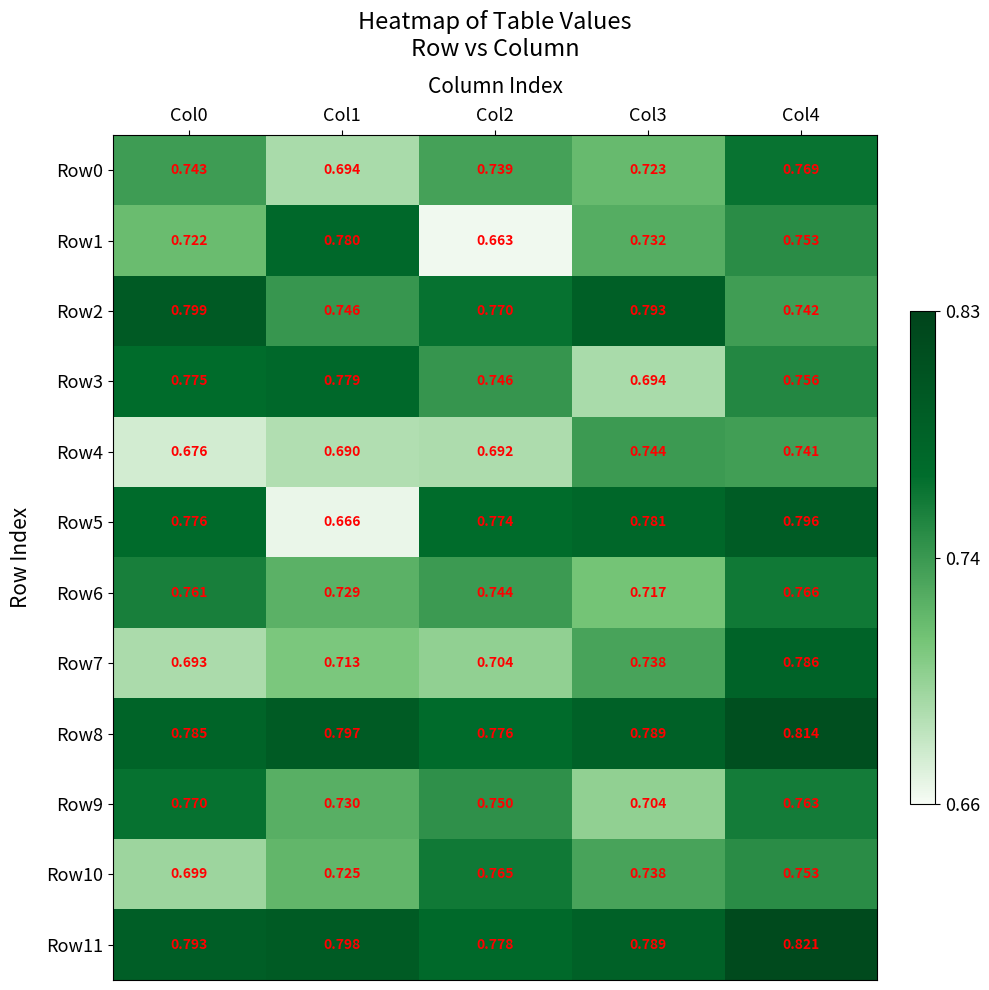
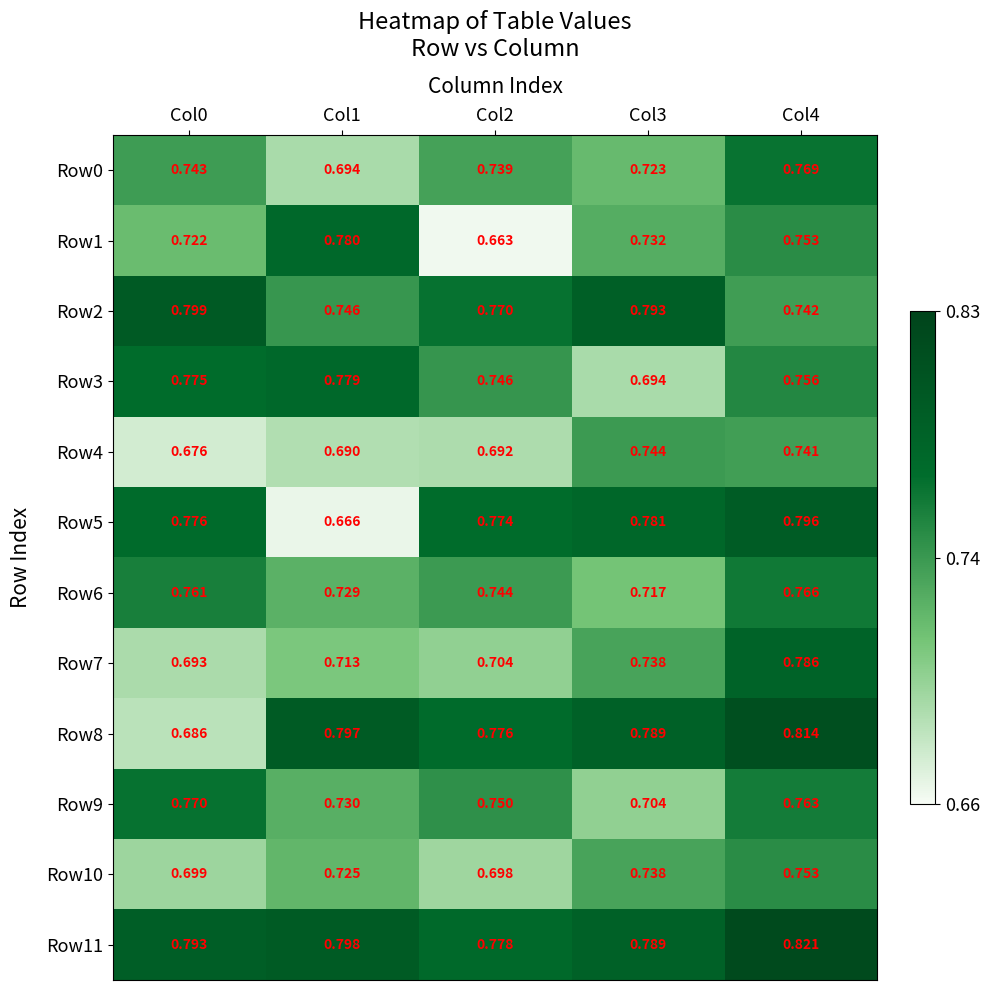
  {
    "Row0": {
      "Col0": 0.743,
      "Col1": 0.694,
      "Col2": 0.739,
      "Col3": 0.723,
      "Col4": 0.769
    },
    "Row1": {
      "Col0": 0.722,
      "Col1": 0.780,
      "Col2": 0.663,
      "Col3": 0.732,
      "Col4": 0.753
    },
    "Row2": {
      "Col0": 0.799,
      "Col1": 0.746,
      "Col2": 0.770,
      "Col3": 0.793,
      "Col4": 0.742
    },
    "Row3": {
      "Col0": 0.775,
      "Col1": 0.779,
      "Col2": 0.746,
      "Col3": 0.694,
      "Col4": 0.756
    },
    "Row4": {
      "Col0": 0.676,
      "Col1": 0.690,
      "Col2": 0.692,
      "Col3": 0.744,
      "Col4": 0.741
    },
    "Row5": {
      "Col0": 0.776,
      "Col1": 0.666,
      "Col2": 0.774,
      "Col3": 0.781,
      "Col4": 0.796
    },
    "Row6": {
      "Col0": 0.761,
      "Col1": 0.729,
      "Col2": 0.744,
      "Col3": 0.717,
      "Col4": 0.766
    },
    "Row7": {
      "Col0": 0.693,
      "Col1": 0.713,
      "Col2": 0.704,
      "Col3": 0.738,
      "Col4": 0.786
    },
    "Row8": {
-     "Col0": 0.785,
+     "Col0": 0.686,
      "Col1": 0.797,
      "Col2": 0.776,
      "Col3": 0.789,
      "Col4": 0.814
    },
    "Row9": {
      "Col0": 0.770,
      "Col1": 0.730,
      "Col2": 0.750,
      "Col3": 0.704,
      "Col4": 0.763
    },
    "Row10": {
      "Col0": 0.699,
      "Col1": 0.725,
-     "Col2": 0.765,
+     "Col2": 0.698,
      "Col3": 0.738,
      "Col4": 0.753
    },
    "Row11": {
      "Col0": 0.793,
      "Col1": 0.798,
      "Col2": 0.778,
      "Col3": 0.789,
      "Col4": 0.821
    }
  }
